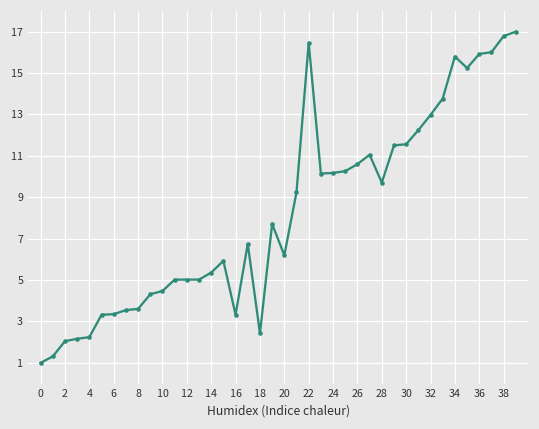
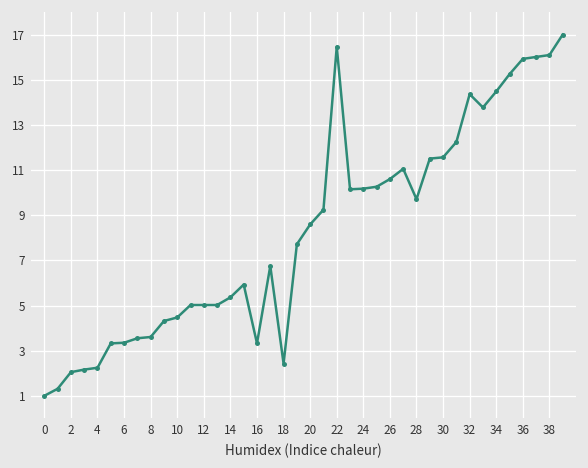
  {
    "0": 1.0,
    "2": 2.0,
    "4": 2.2,
    "6": 3.4,
    "8": 3.6,
    "10": 4.5,
    "12": 5.0,
    "14": 5.4,
    "16": 3.3,
    "18": 2.4,
-   "20": 6.2,
+   "20": 8.6,
    "22": 16.5,
    "24": 10.2,
    "26": 10.6,
    "28": 9.7,
    "30": 11.6,
-   "32": 13.0,
-   "34": 15.8,
+   "32": 14.4,
+   "34": 14.5,
    "36": 15.9,
-   "38": 16.8
+   "38": 16.1
  }
